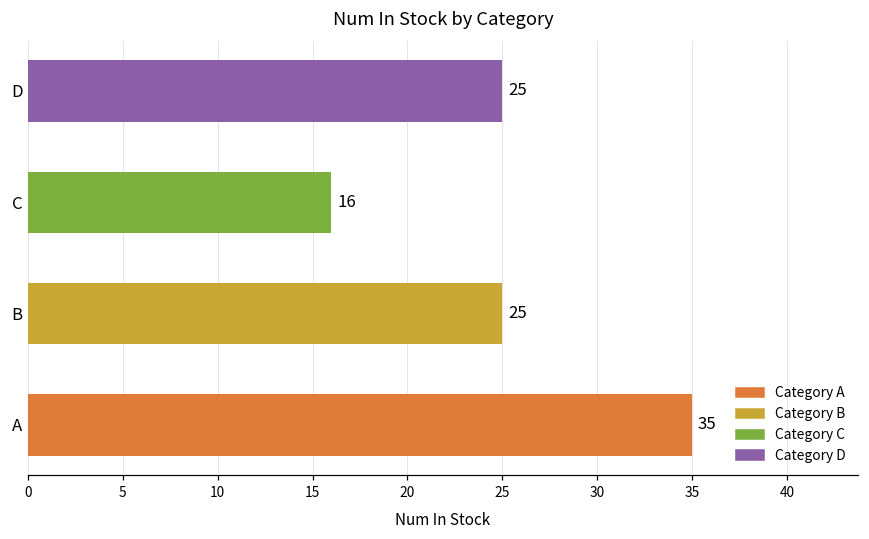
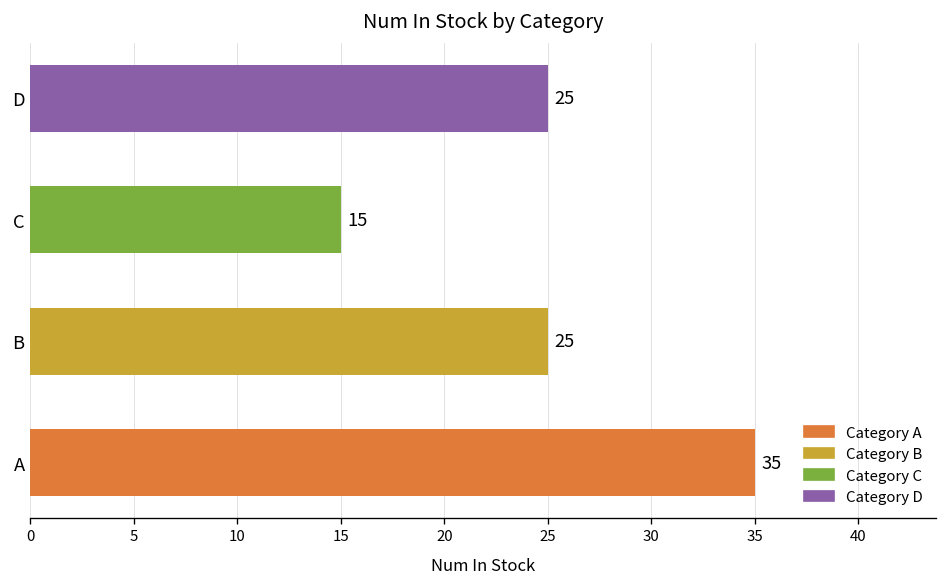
  {
    "D": 25,
-   "C": 16,
+   "C": 15,
    "B": 25,
    "A": 35
  }
